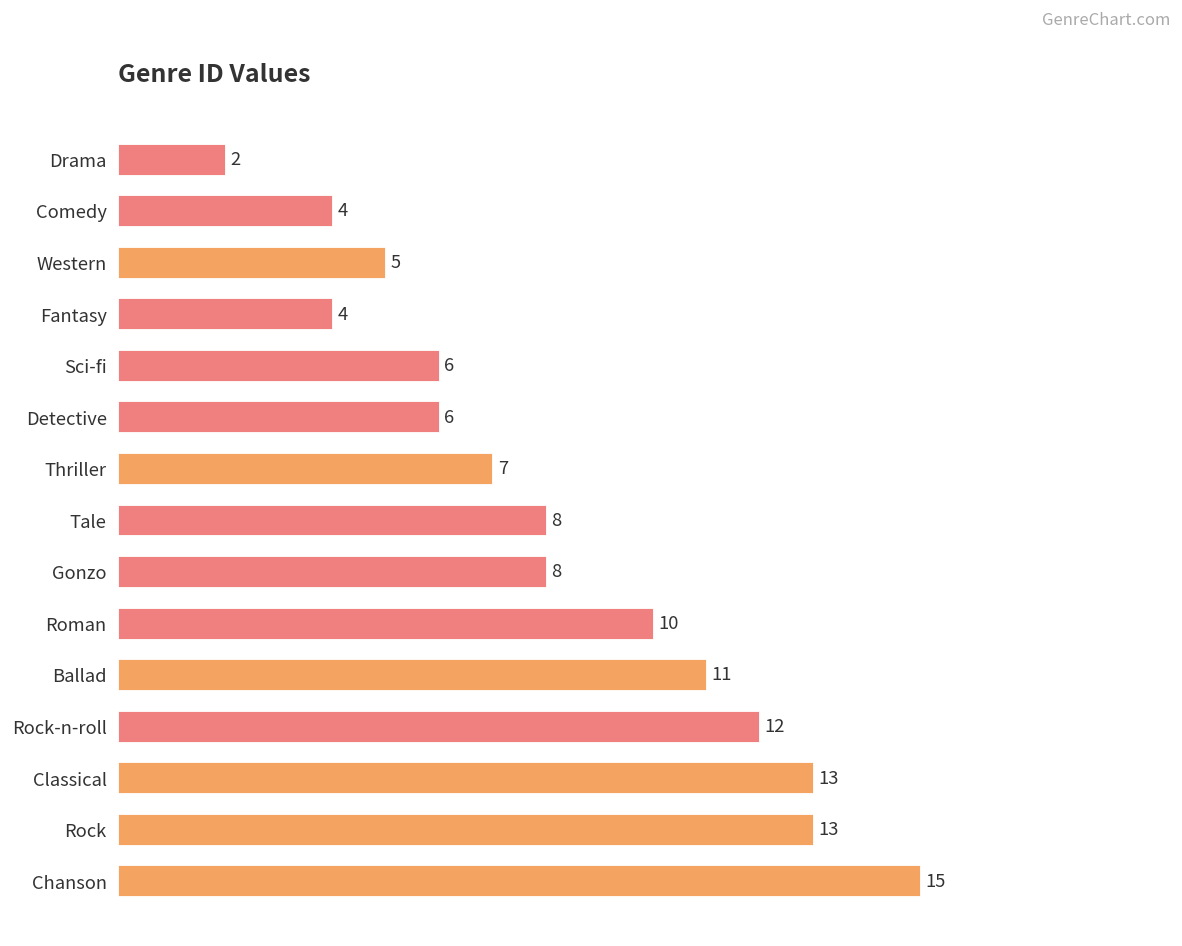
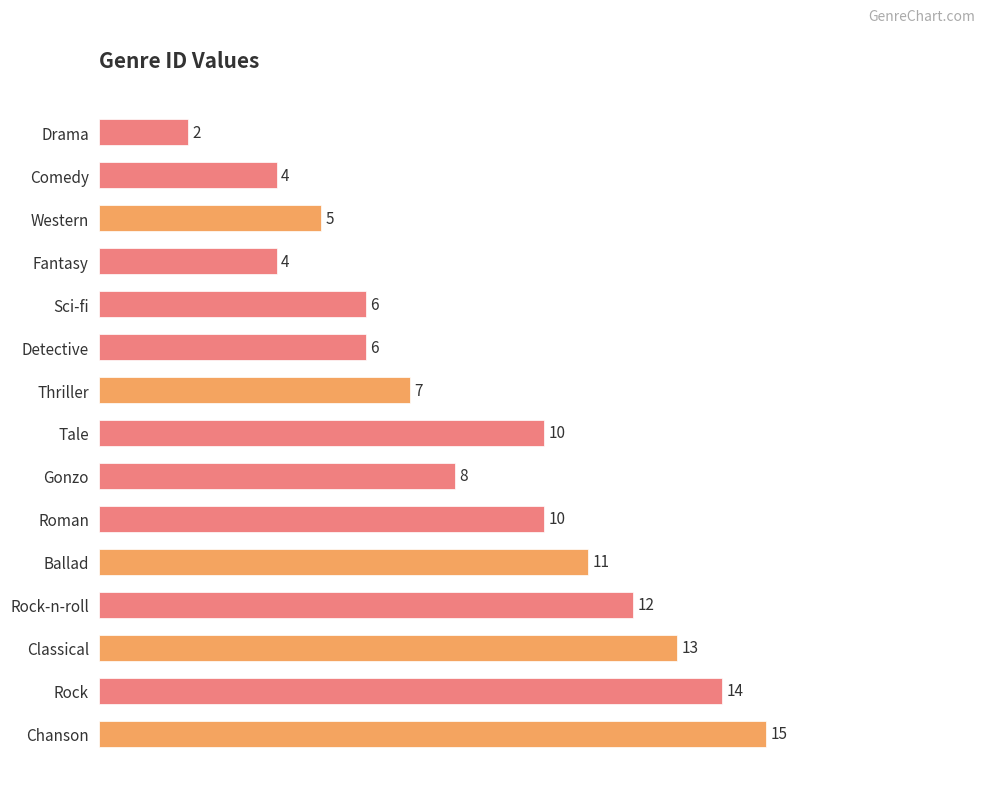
  {
    "Drama": 2,
    "Comedy": 4,
    "Western": 5,
    "Fantasy": 4,
    "Sci-fi": 6,
    "Detective": 6,
    "Thriller": 7,
-   "Tale": 8,
+   "Tale": 10,
    "Gonzo": 8,
    "Roman": 10,
    "Ballad": 11,
    "Rock-n-roll": 12,
    "Classical": 13,
-   "Rock": 13,
+   "Rock": 14,
    "Chanson": 15
  }
